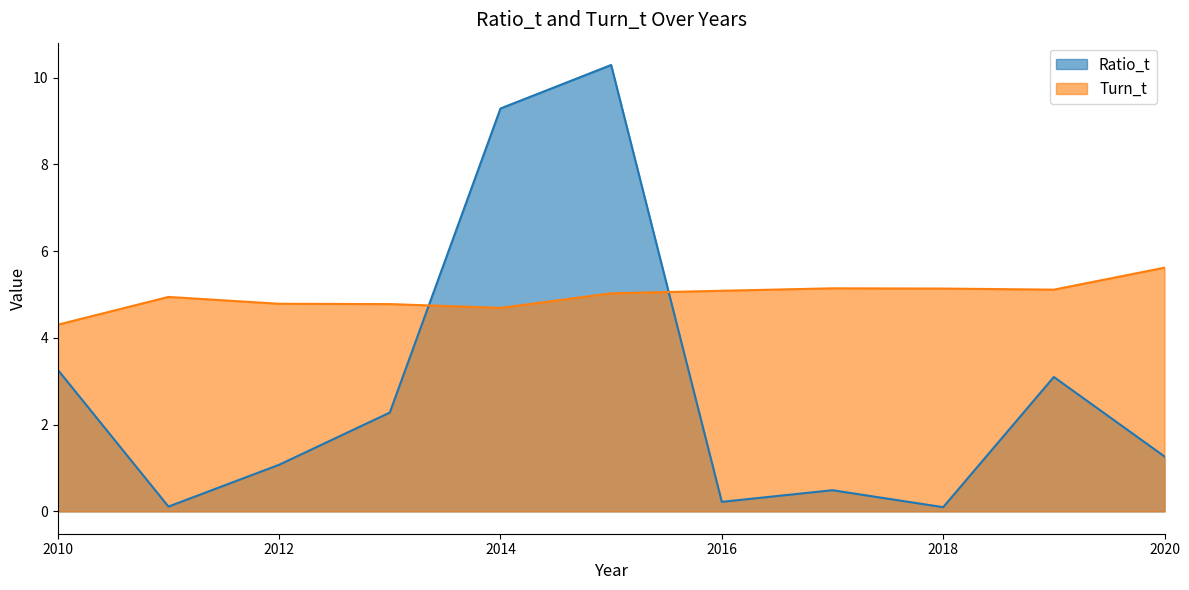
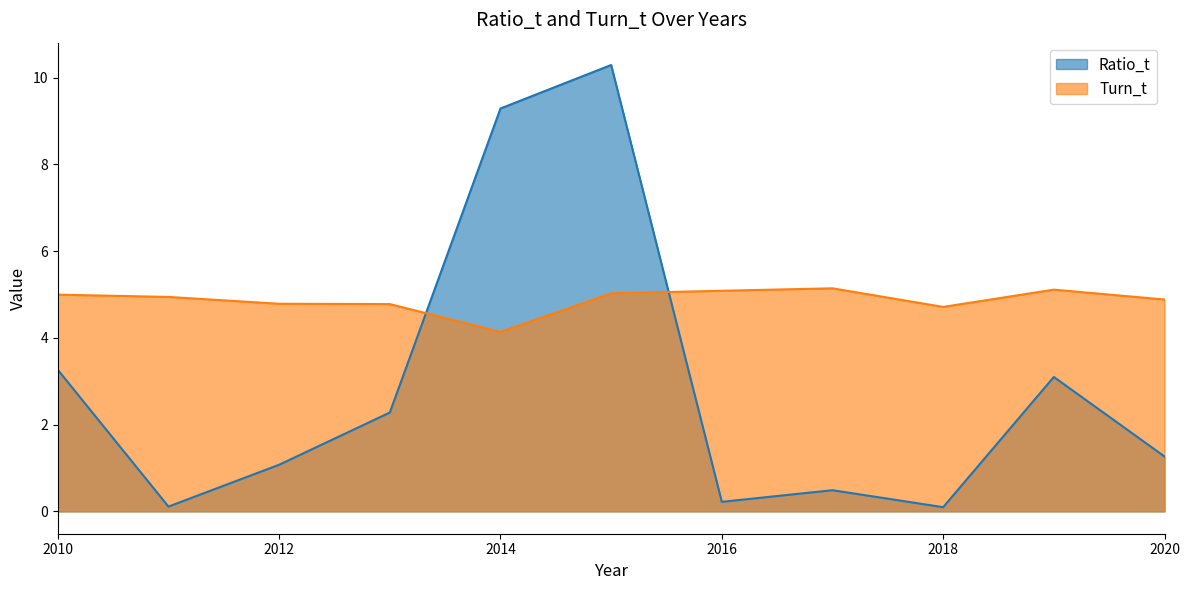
  {
    "Ratio_t": {
      "2010": 3.3,
      "2012": 1.1,
      "2014": 9.3,
      "2016": 0.2,
      "2018": 0.1,
      "2020": 1.3
    },
    "Turn_t": {
-     "2010": 4.3,
+     "2010": 5.0,
      "2012": 4.8,
-     "2014": 4.7,
+     "2014": 4.1,
      "2016": 5.1,
-     "2018": 5.1,
-     "2020": 5.6
+     "2018": 4.7,
+     "2020": 4.9
    }
  }
